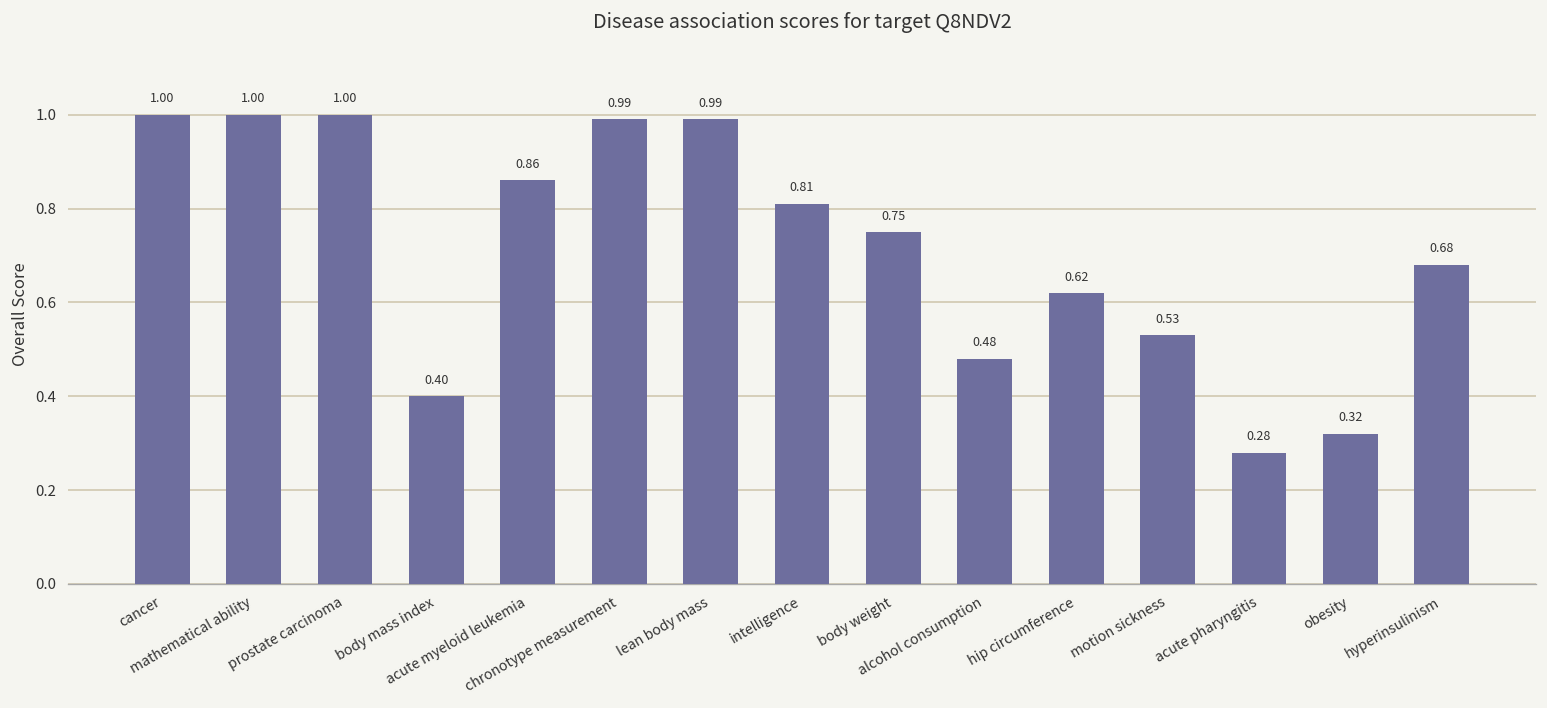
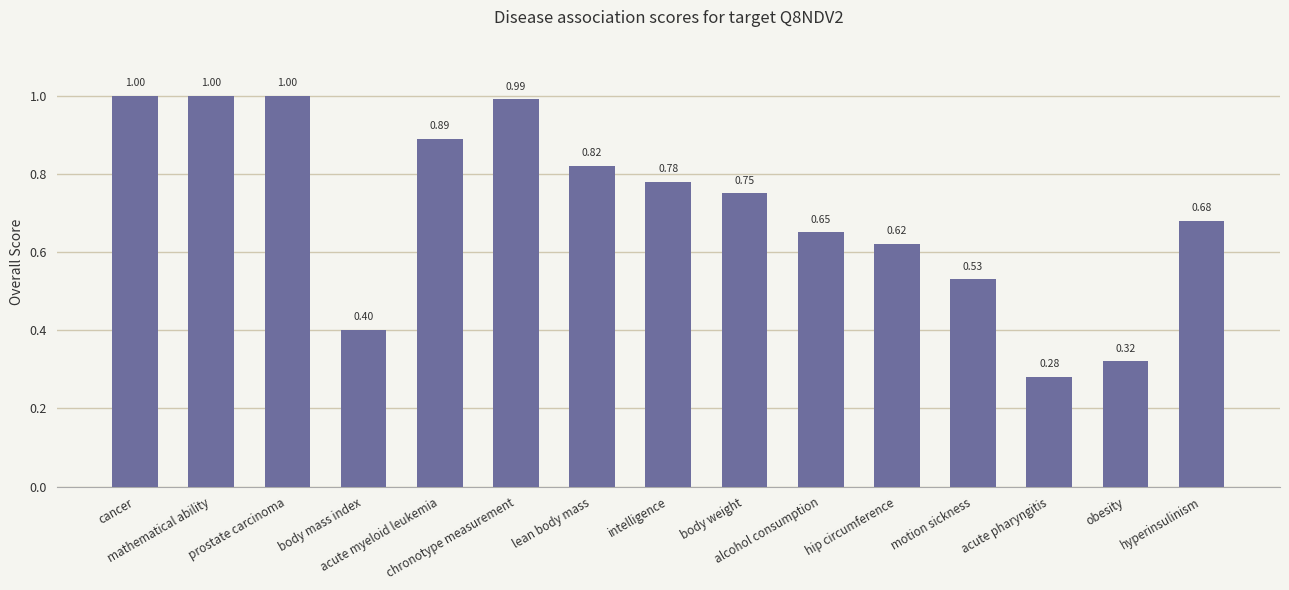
  {
    "cancer": 1.00,
    "mathematical ability": 1.00,
    "prostate carcinoma": 1.00,
    "body mass index": 0.40,
-   "acute myeloid leukemia": 0.86,
+   "acute myeloid leukemia": 0.89,
    "chronotype measurement": 0.99,
-   "lean body mass": 0.99,
-   "intelligence": 0.81,
+   "lean body mass": 0.82,
+   "intelligence": 0.78,
    "body weight": 0.75,
-   "alcohol consumption": 0.48,
+   "alcohol consumption": 0.65,
    "hip circumference": 0.62,
    "motion sickness": 0.53,
    "acute pharyngitis": 0.28,
    "obesity": 0.32,
    "hyperinsulinism": 0.68
  }
